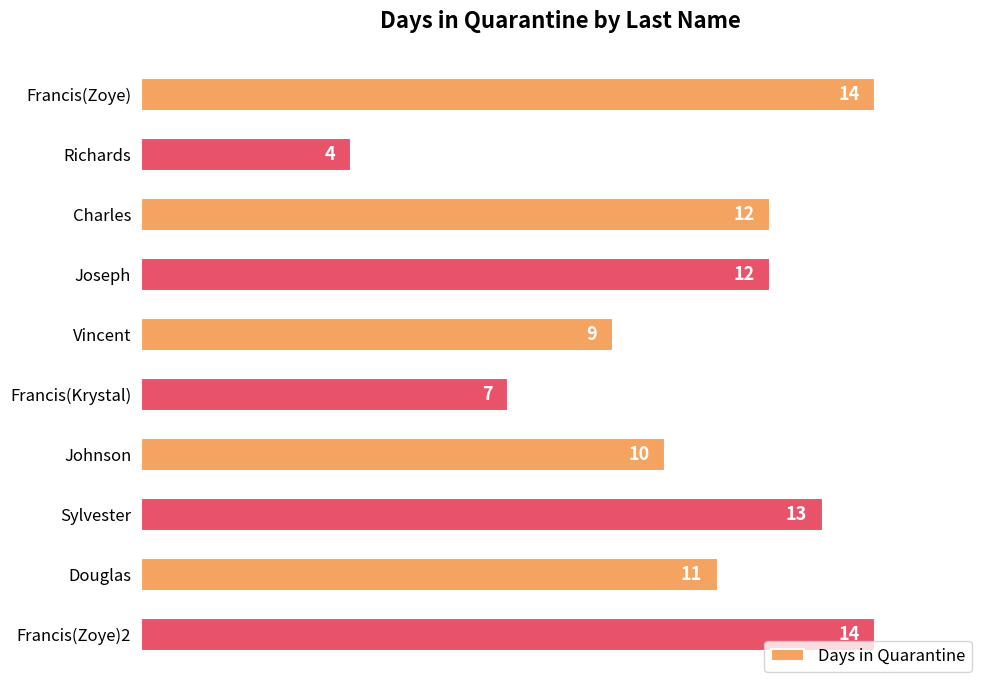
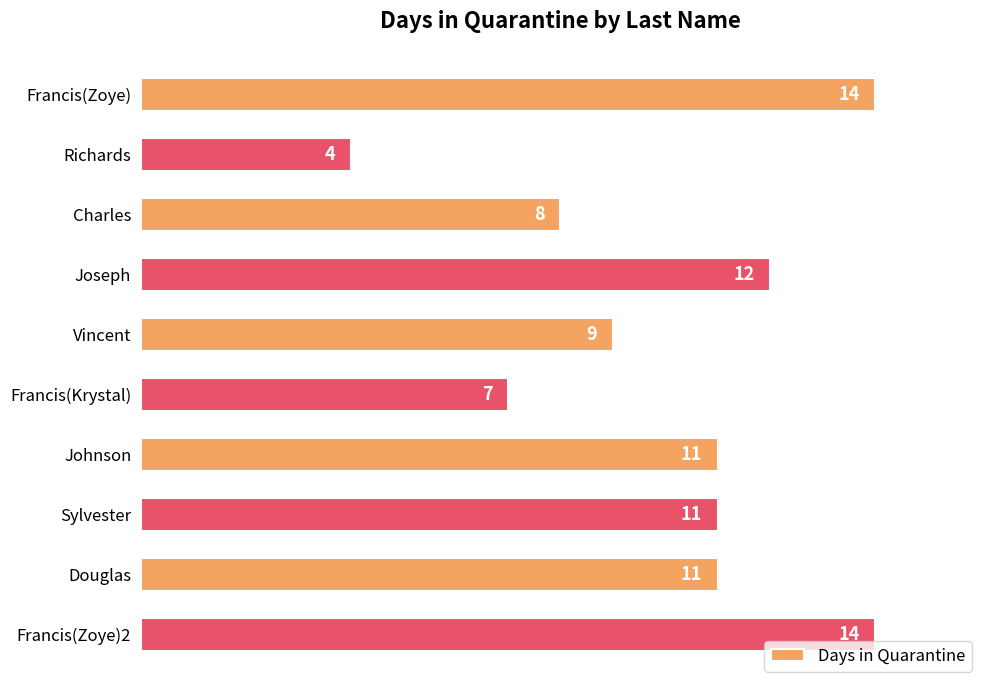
  {
    "Francis(Zoye)": 14,
    "Richards": 4,
-   "Charles": 12,
+   "Charles": 8,
    "Joseph": 12,
    "Vincent": 9,
    "Francis(Krystal)": 7,
-   "Johnson": 10,
-   "Sylvester": 13,
+   "Johnson": 11,
+   "Sylvester": 11,
    "Douglas": 11
  }
